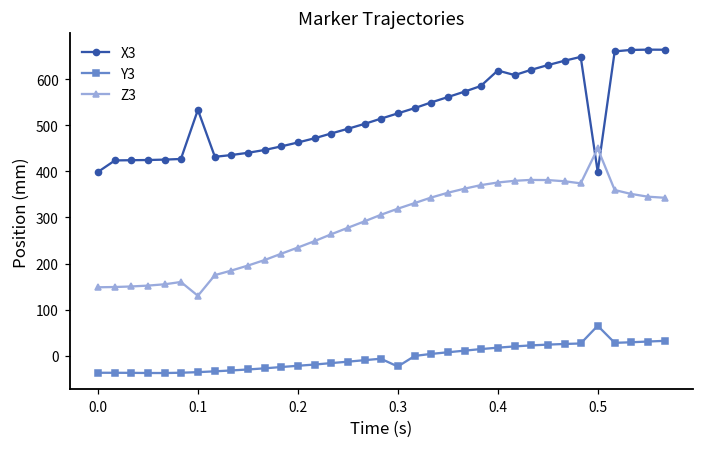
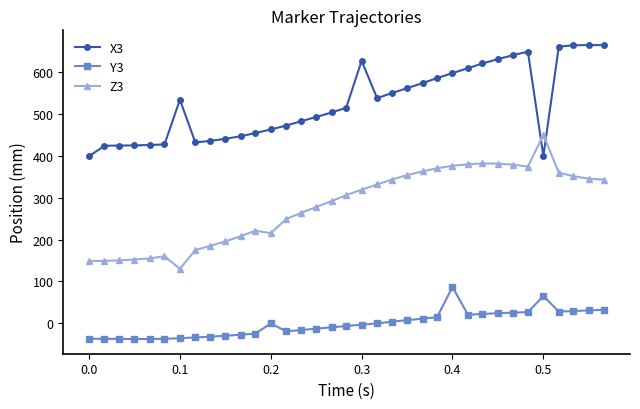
  {
    "X3": {
      "0.0": 400,
      "0.1": 530,
      "0.2": 460,
-     "0.3": 530,
-     "0.4": 620,
+     "0.3": 630,
+     "0.4": 600,
      "0.5": 400
    },
    "Y3": {
      "0.0": -40,
      "0.1": -40,
-     "0.2": -20,
-     "0.3": -20,
-     "0.4": 20,
+     "0.2": 0,
+     "0.3": 0,
+     "0.4": 90,
      "0.5": 70
    },
    "Z3": {
      "0.0": 150,
      "0.1": 130,
-     "0.2": 230,
+     "0.2": 220,
      "0.3": 320,
      "0.4": 380,
      "0.5": 450
    }
  }
